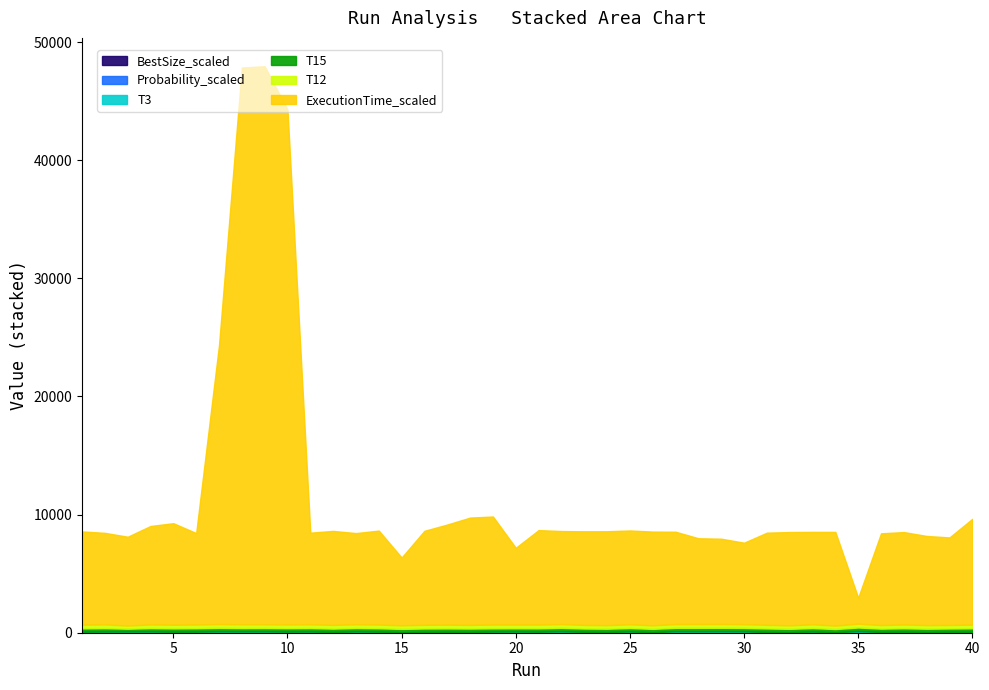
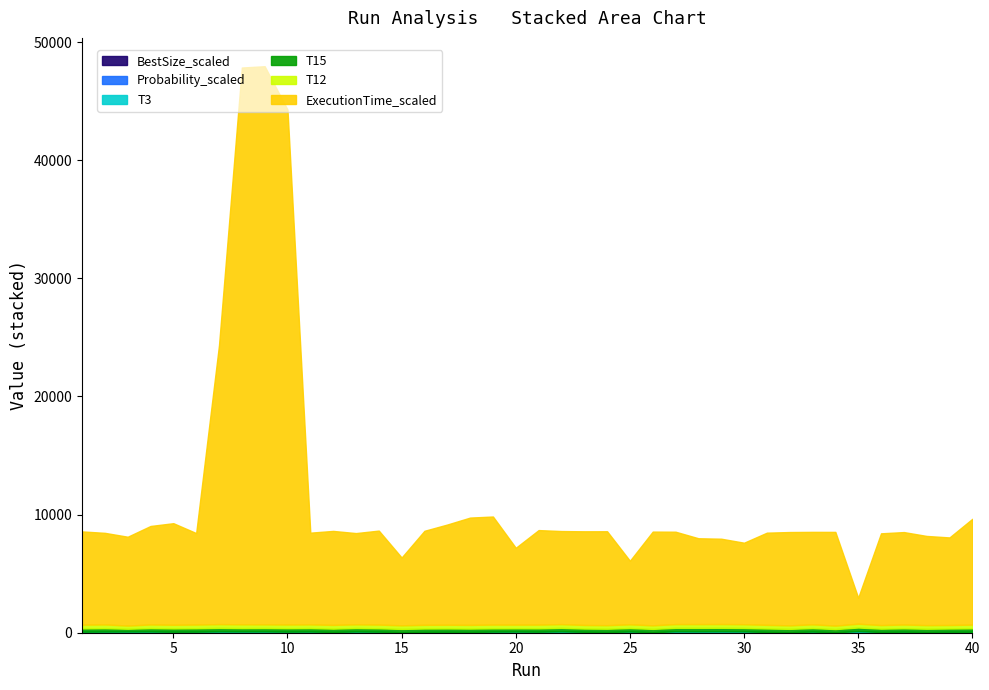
  {
    "T15": {
      "5": 300,
      "10": 300,
      "15": 300,
      "20": 300,
      "25": 300,
      "30": 300,
      "35": 300,
      "40": 300
    },
    "T12": {
      "5": 300,
      "10": 300,
      "15": 300,
      "20": 300,
      "25": 300,
      "30": 300,
      "35": 300,
      "40": 300
    },
    "ExecutionTime_scaled": {
      "5": 8600,
      "15": 5700,
      "20": 6500,
-     "25": 7900,
+     "25": 5400,
      "30": 6900,
      "35": 2200,
      "40": 9000
    }
  }
